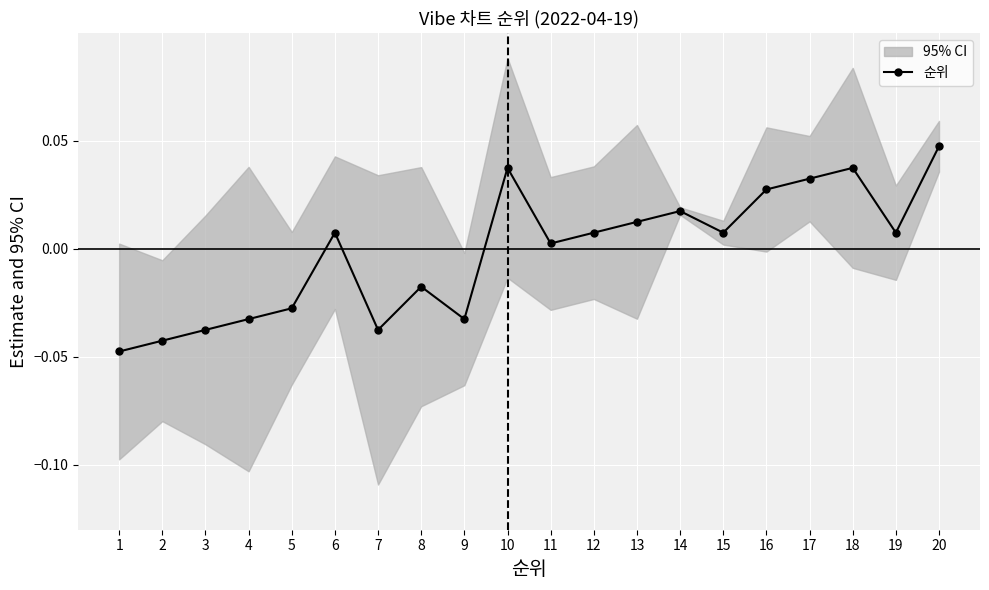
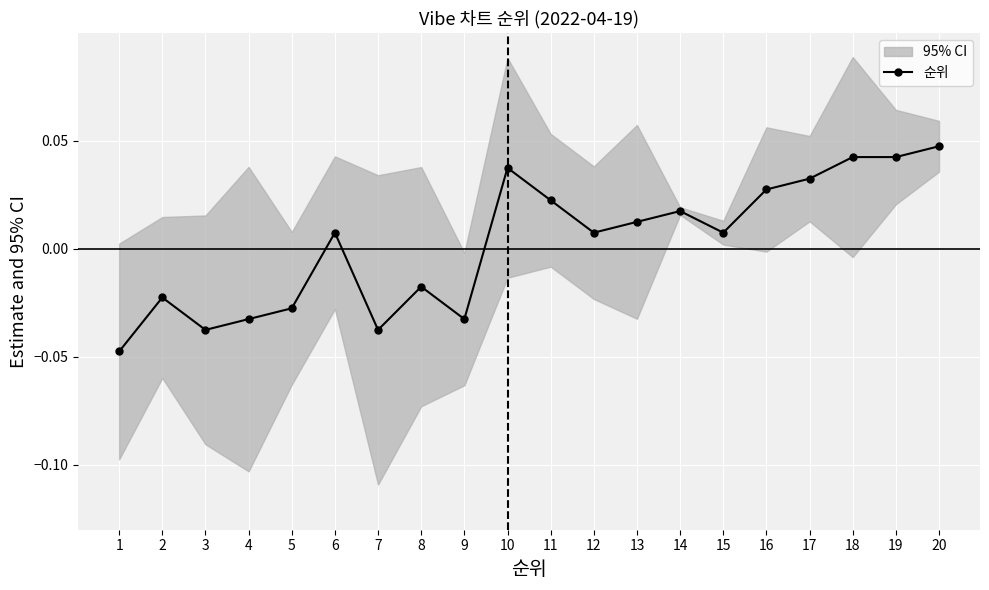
  {
    "순위": {
      "1": -0.048,
-     "2": -0.043,
+     "2": -0.023,
      "3": -0.038,
      "4": -0.033,
      "5": -0.028,
      "6": 0.008,
      "7": -0.038,
      "8": -0.018,
      "9": -0.033,
      "10": 0.038,
-     "11": 0.003,
+     "11": 0.023,
      "12": 0.008,
      "13": 0.013,
      "14": 0.018,
      "15": 0.008,
      "16": 0.028,
      "17": 0.033,
-     "18": 0.038,
-     "19": 0.008,
+     "18": 0.043,
+     "19": 0.043,
      "20": 0.048
    }
  }
